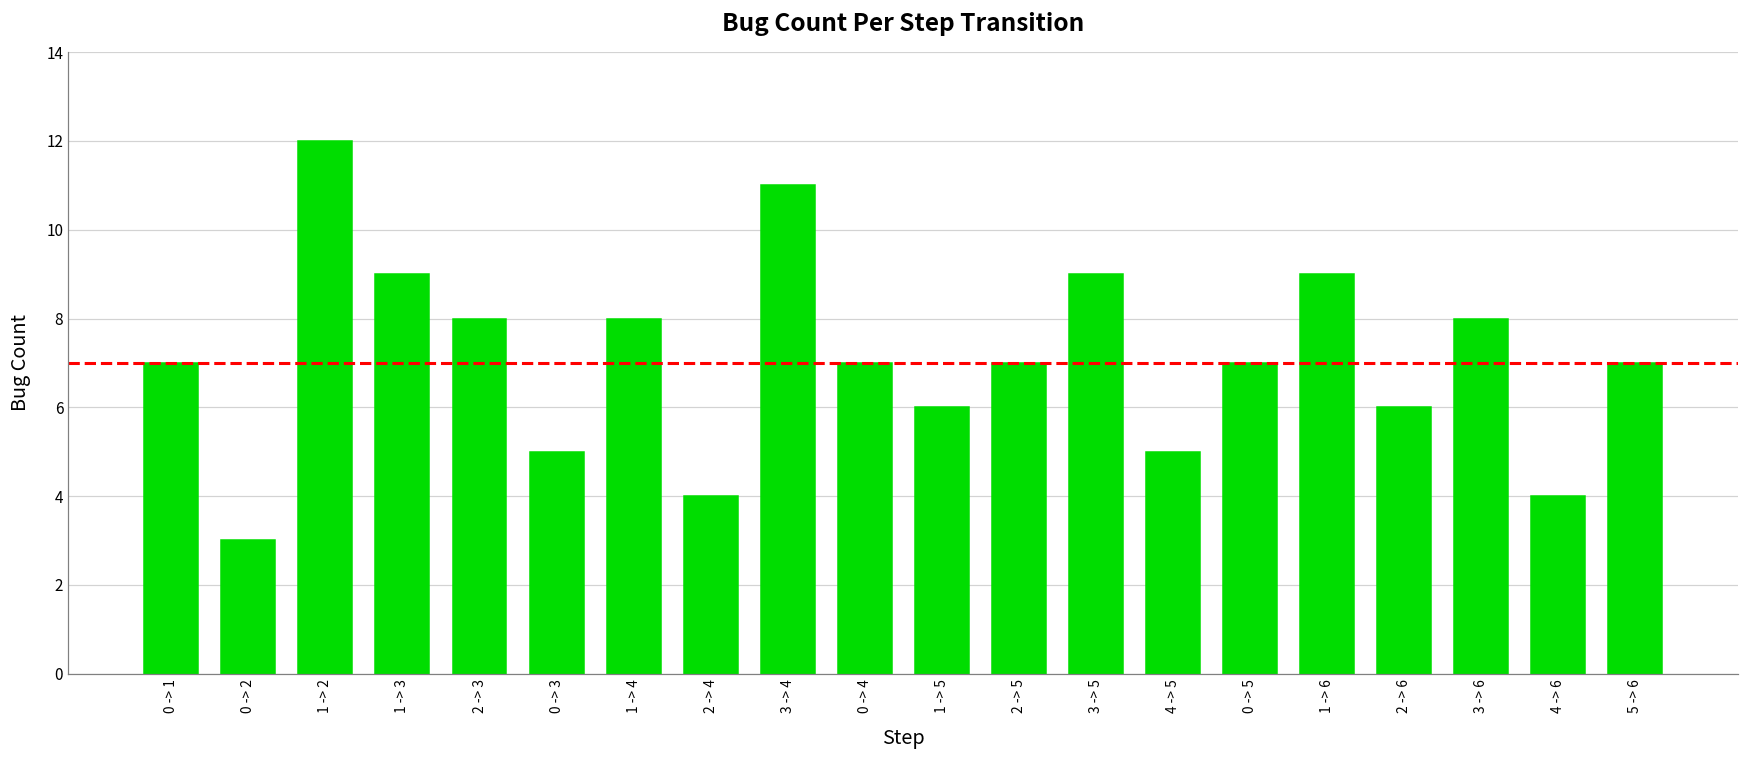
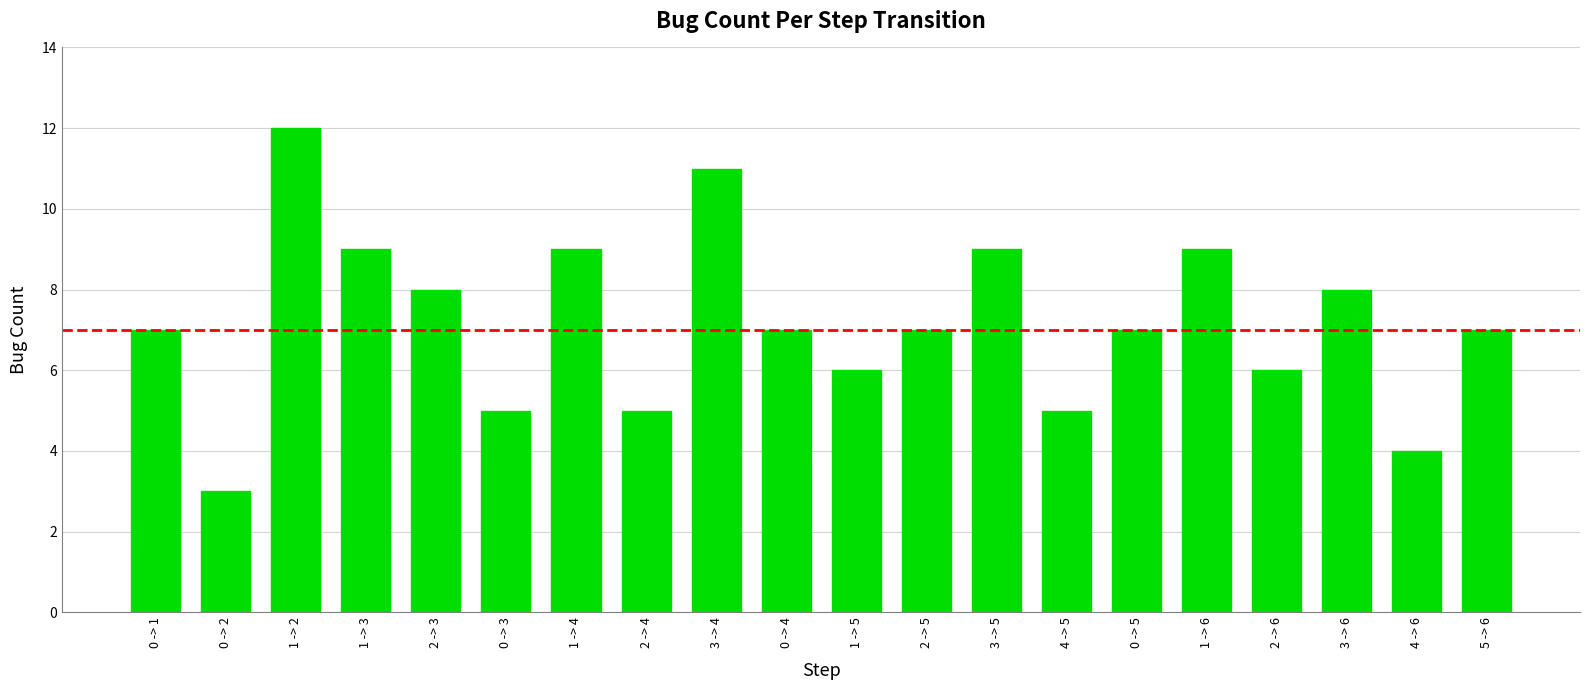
  {
    "0 -> 1": 7,
    "0 -> 2": 3,
    "1 -> 2": 12,
    "1 -> 3": 9,
    "2 -> 3": 8,
    "0 -> 3": 5,
-   "1 -> 4": 8,
-   "2 -> 4": 4,
+   "1 -> 4": 9,
+   "2 -> 4": 5,
    "3 -> 4": 11,
    "0 -> 4": 7,
    "1 -> 5": 6,
    "2 -> 5": 7,
    "3 -> 5": 9,
    "4 -> 5": 5,
    "0 -> 5": 7,
    "1 -> 6": 9,
    "2 -> 6": 6,
    "3 -> 6": 8,
    "4 -> 6": 4,
    "5 -> 6": 7
  }
